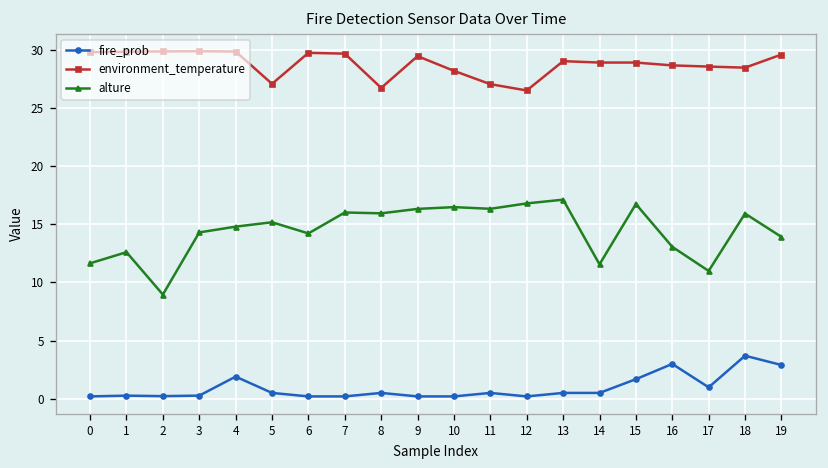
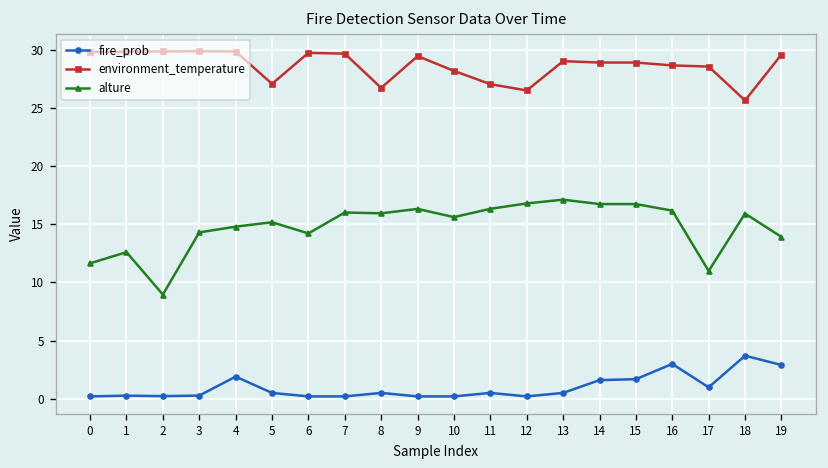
  {
    "fire_prob": {
      "0": 0,
      "1": 0,
      "2": 0,
      "3": 0,
      "4": 2,
      "5": 1,
      "6": 0,
      "7": 0,
      "8": 1,
      "9": 0,
      "10": 0,
      "11": 1,
      "12": 0,
      "13": 1,
-     "14": 1,
+     "14": 2,
      "15": 2,
      "16": 3,
      "17": 1,
      "18": 4,
      "19": 3
    },
    "environment_temperature": {
      "5": 27,
      "6": 30,
      "7": 30,
      "8": 27,
      "9": 29,
      "10": 28,
      "11": 27,
      "12": 26,
      "13": 29,
      "14": 29,
      "15": 29,
      "16": 29,
      "17": 29,
-     "18": 28,
+     "18": 26,
      "19": 30
    },
    "alture": {
      "0": 12,
      "1": 13,
      "2": 9,
      "3": 14,
      "4": 15,
      "5": 15,
      "6": 14,
      "7": 16,
      "8": 16,
      "9": 16,
-     "10": 16.5,
+     "10": 15.6,
      "11": 16,
      "12": 17,
      "13": 17,
-     "14": 12,
+     "14": 17,
      "15": 17,
-     "16": 13,
+     "16": 16,
      "17": 11,
      "18": 16,
      "19": 14
    }
  }
